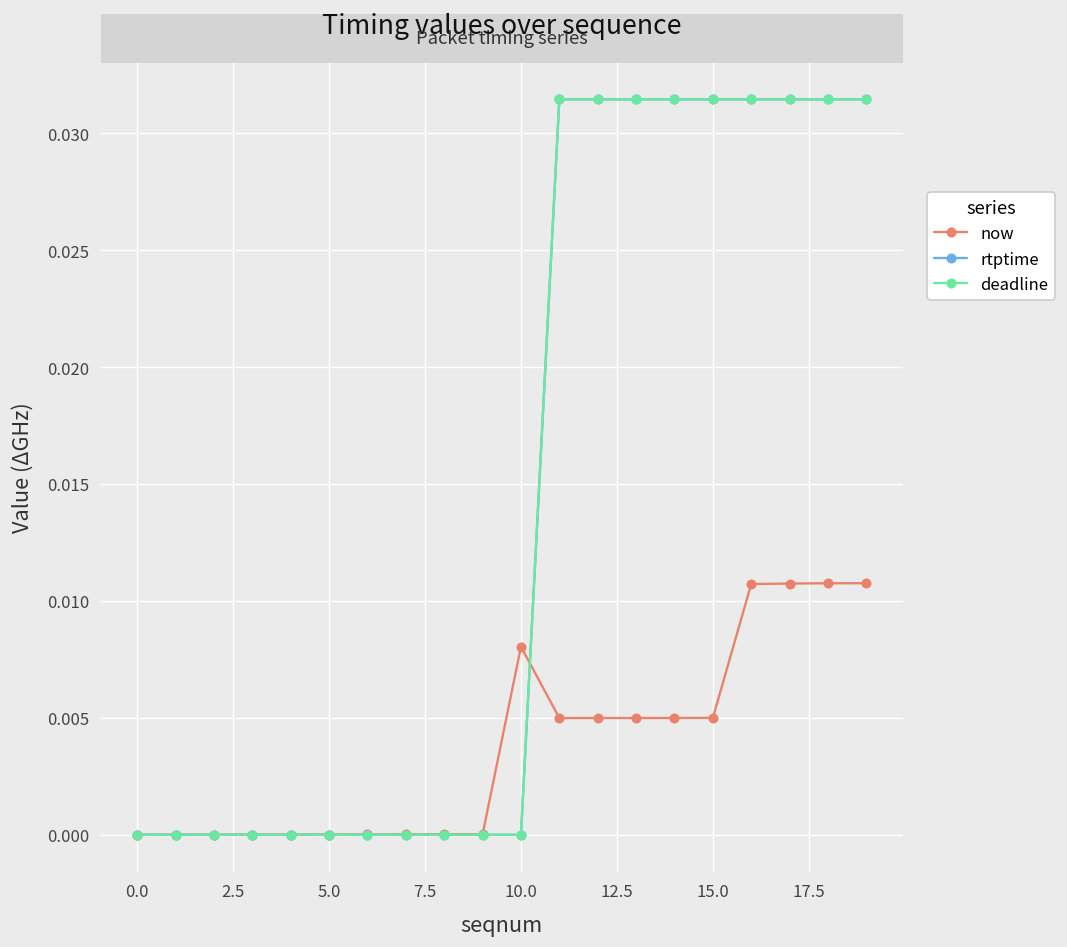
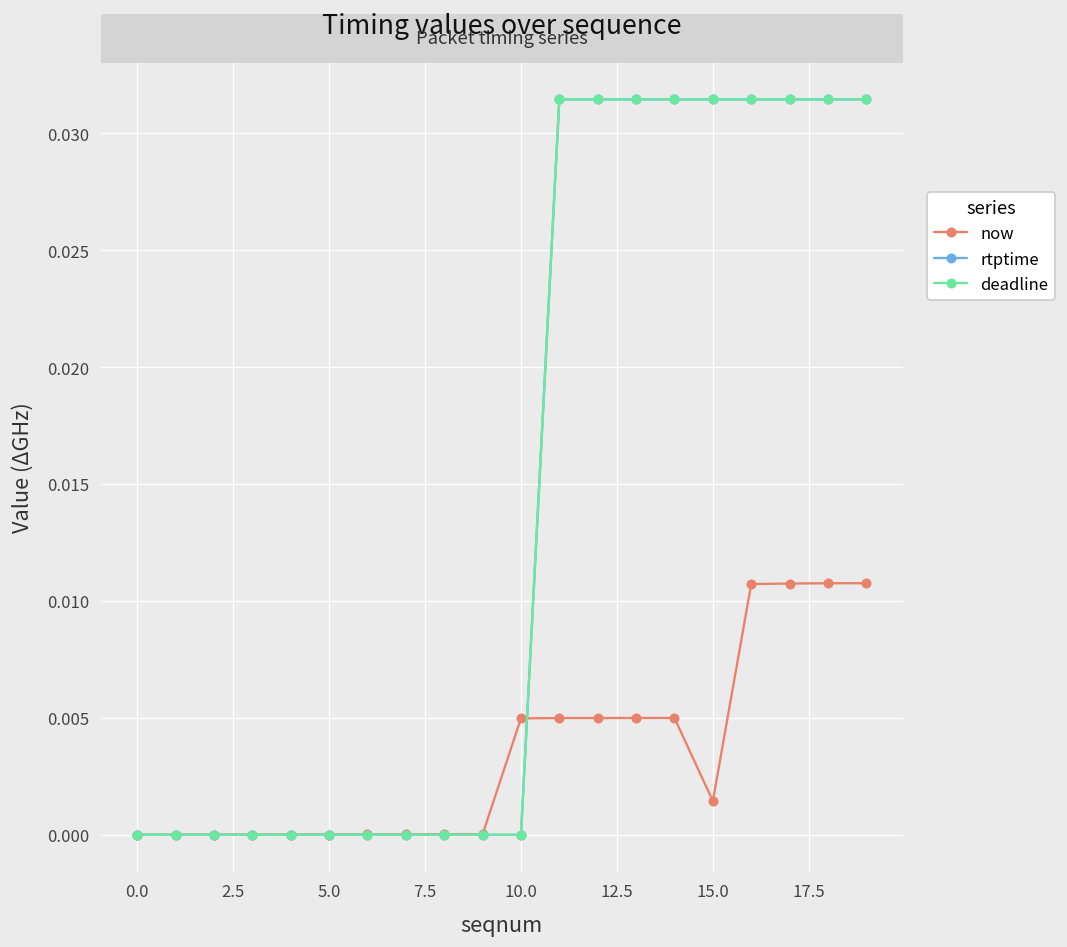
  {
    "now": {
-     "10.0": 0.0080,
-     "15.0": 0.0050
+     "10.0": 0.0050,
+     "15.0": 0.0014
    },
    "deadline": {
      "10.0": 0.0000,
      "15.0": 0.0314
    }
  }
